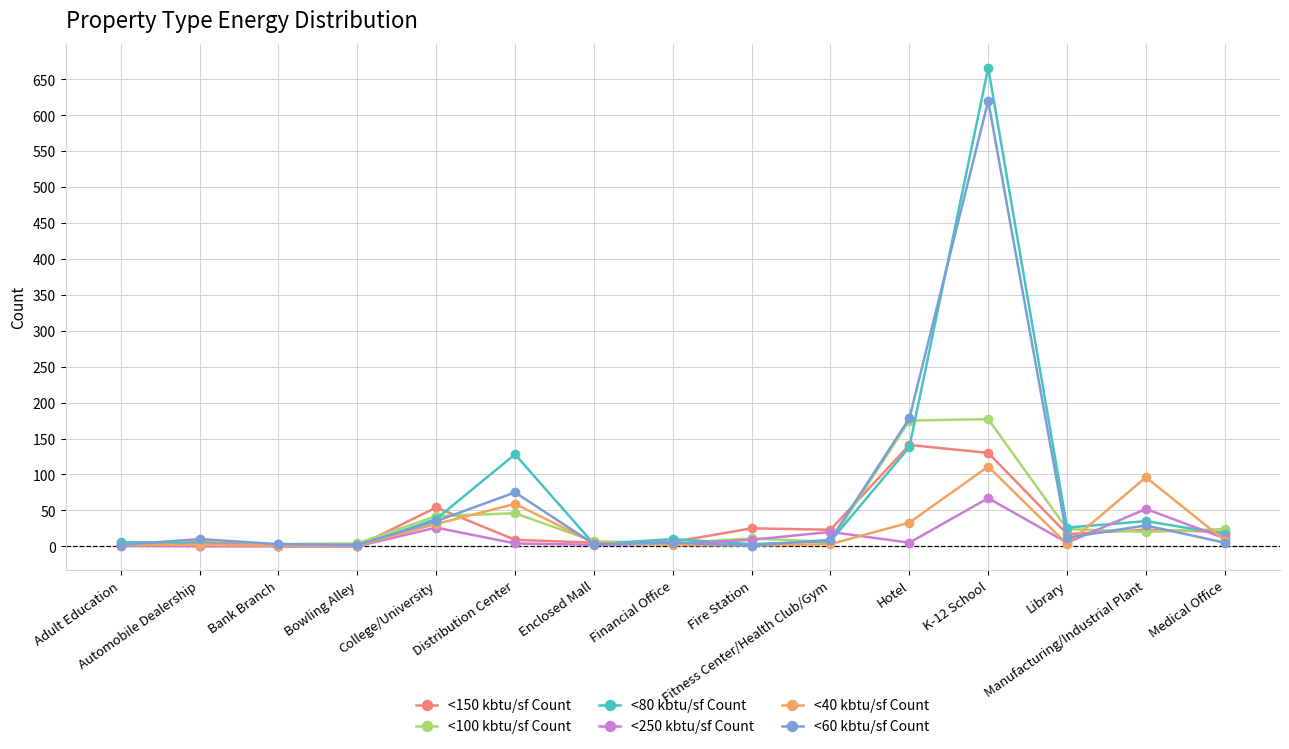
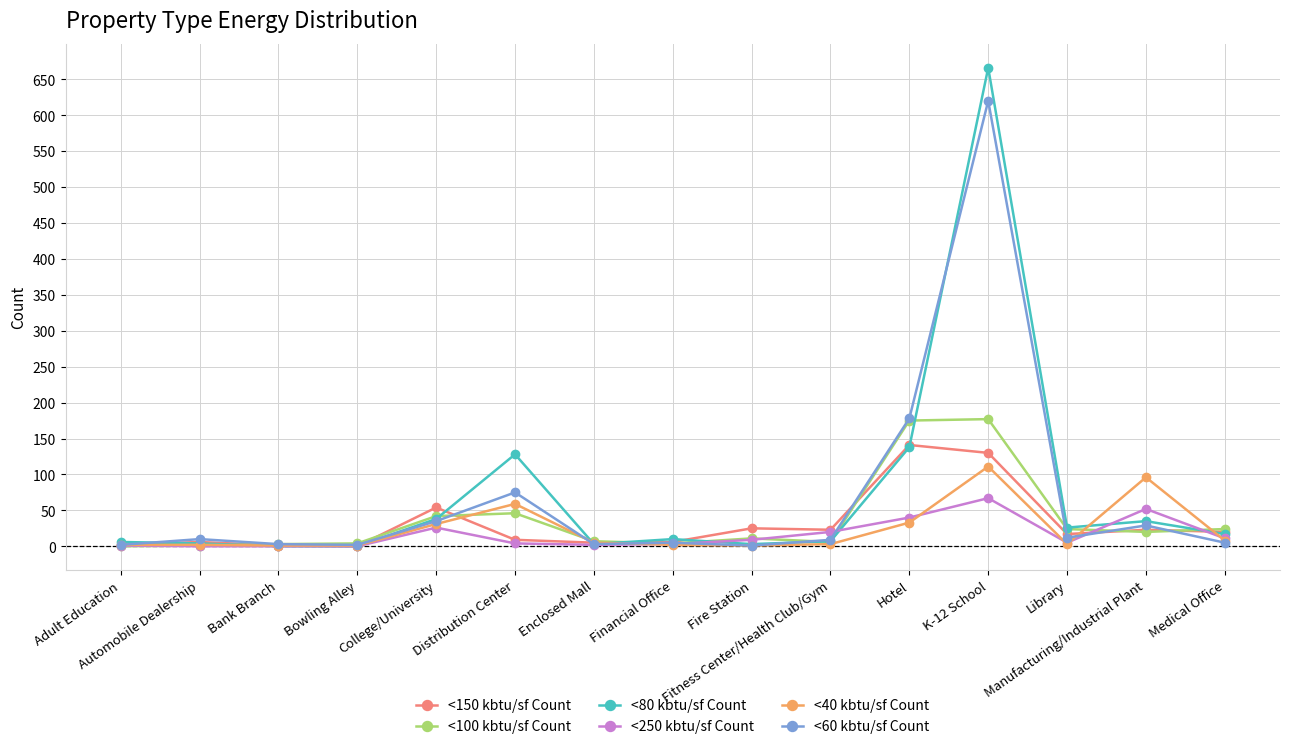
  {
    "<100 kbtu/sf Count": {
      "College/University": 40,
      "Distribution Center": 50,
      "K-12 School": 180,
      "Medical Office": 20
    },
    "<80 kbtu/sf Count": {
      "Adult Education": 10,
      "Distribution Center": 130,
      "Financial Office": 10,
      "K-12 School": 670,
      "Manufacturing/Industrial Plant": 40
    },
    "<250 kbtu/sf Count": {
      "College/University": 30,
      "Distribution Center": 0,
-     "Hotel": 10,
+     "Hotel": 40,
      "K-12 School": 70,
      "Manufacturing/Industrial Plant": 50
    },
    "<60 kbtu/sf Count": {
      "Automobile Dealership": 10,
      "Distribution Center": 80,
      "K-12 School": 620,
      "Library": 10,
      "Manufacturing/Industrial Plant": 30
    }
  }
